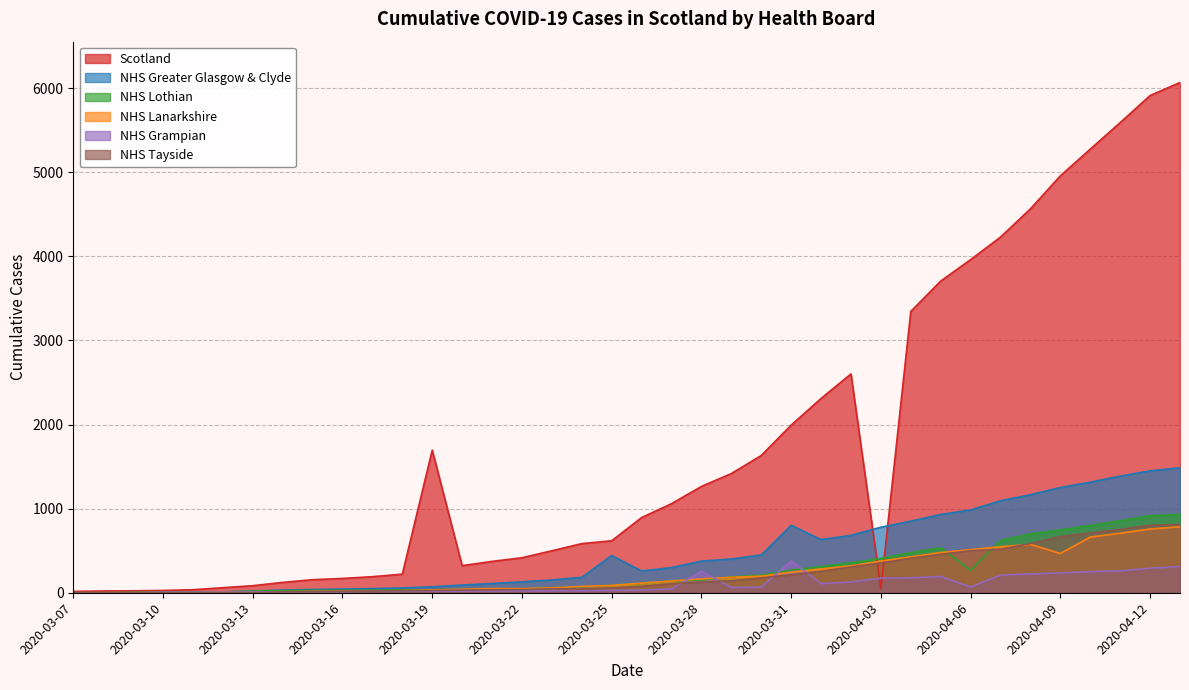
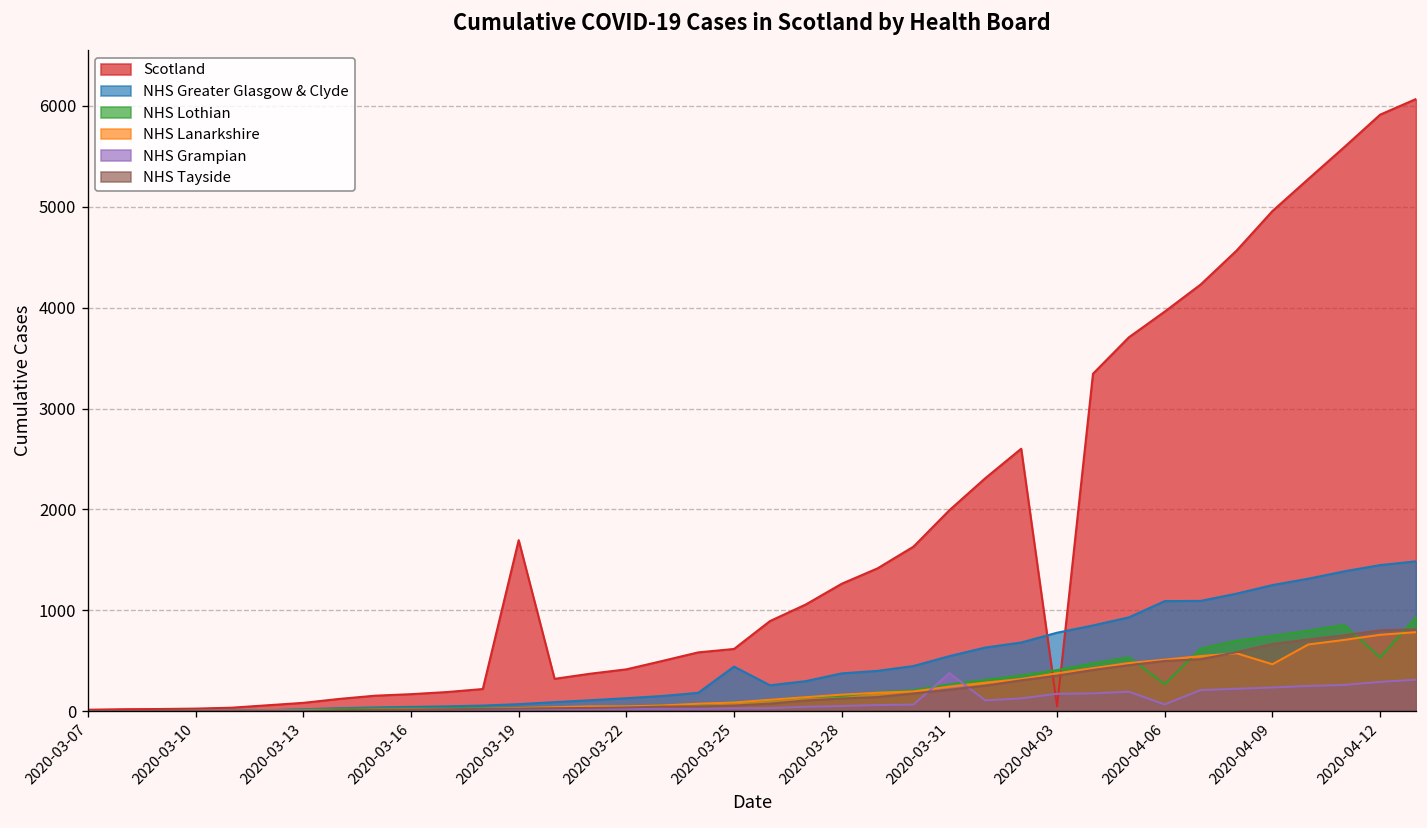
  {
    "Scotland": {
      "2020-03-13": 100,
      "2020-03-16": 200,
      "2020-03-19": 1700,
      "2020-03-22": 400,
      "2020-03-25": 600,
      "2020-03-28": 1300,
      "2020-03-31": 2000,
      "2020-04-03": 0,
      "2020-04-06": 4000,
      "2020-04-09": 5000,
      "2020-04-12": 5900
    },
    "NHS Greater Glasgow & Clyde": {
      "2020-03-19": 100,
      "2020-03-22": 100,
      "2020-03-25": 400,
      "2020-03-28": 400,
-     "2020-03-31": 800,
+     "2020-03-31": 500,
      "2020-04-03": 800,
-     "2020-04-06": 1000,
+     "2020-04-06": 1100,
      "2020-04-09": 1300,
      "2020-04-12": 1400
    },
    "NHS Lothian": {
      "2020-04-03": 400,
      "2020-04-06": 300,
      "2020-04-09": 700,
-     "2020-04-12": 900
+     "2020-04-12": 500
    },
    "NHS Lanarkshire": {
      "2020-04-09": 500,
      "2020-04-12": 800
    },
    "NHS Grampian": {
-     "2020-03-28": 300,
+     "2020-03-28": 100,
      "2020-03-31": 400,
      "2020-04-03": 200,
      "2020-04-06": 100,
      "2020-04-09": 200,
      "2020-04-12": 300
    },
    "NHS Tayside": {
      "2020-04-09": 700,
      "2020-04-12": 800
    }
  }
